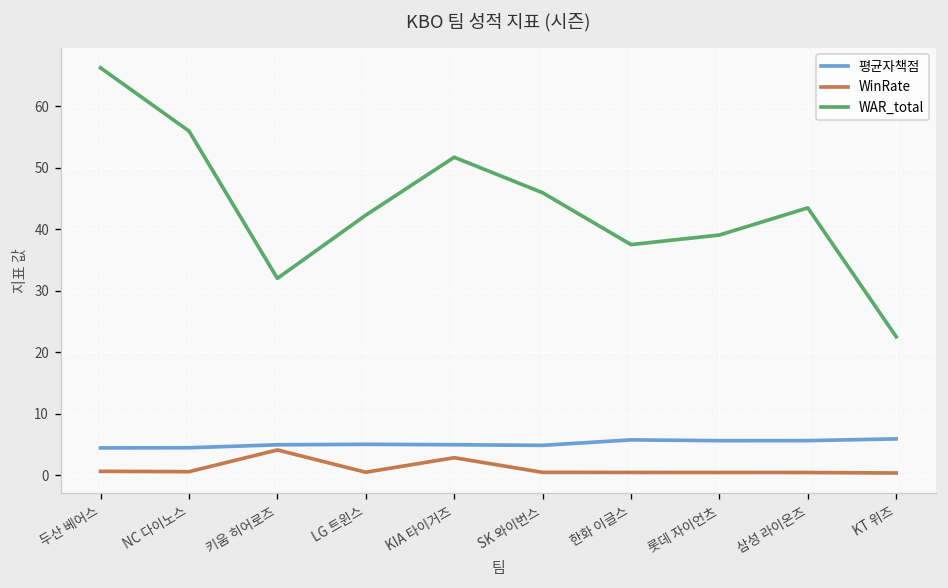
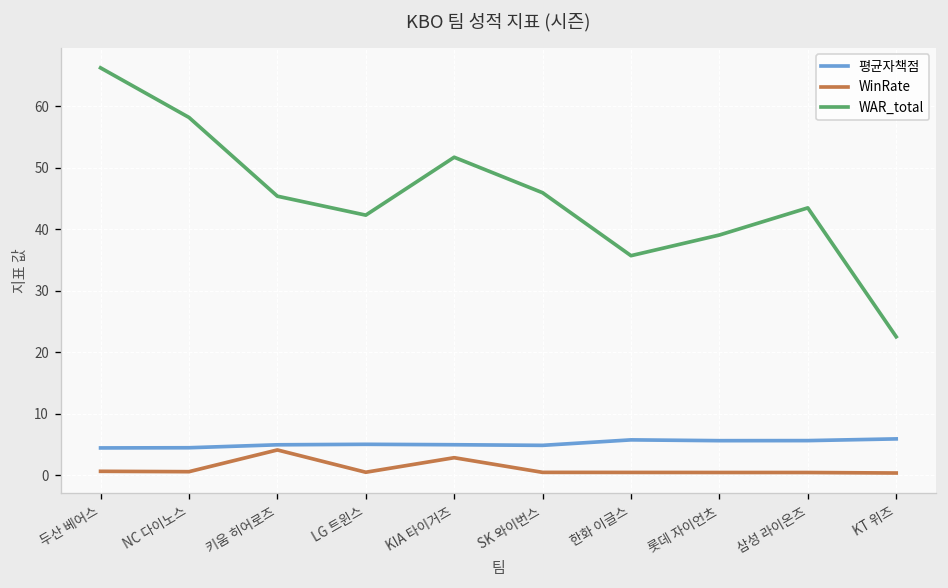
  {
    "평균자책점": {
      "두산 베어스": 4,
      "NC 다이노스": 4,
      "키움 히어로즈": 5,
      "LG 트윈스": 5,
      "KIA 타이거즈": 5,
      "SK 와이번스": 5,
      "한화 이글스": 6,
      "롯데 자이언츠": 6,
      "삼성 라이온즈": 6,
      "KT 위즈": 6
    },
    "WinRate": {
      "두산 베어스": 1,
      "NC 다이노스": 1,
      "키움 히어로즈": 4,
      "LG 트윈스": 1,
      "KIA 타이거즈": 3,
      "SK 와이번스": 0,
      "한화 이글스": 0,
      "롯데 자이언츠": 0,
      "삼성 라이온즈": 0,
      "KT 위즈": 0
    },
    "WAR_total": {
      "두산 베어스": 66,
-     "NC 다이노스": 56,
-     "키움 히어로즈": 32,
+     "NC 다이노스": 58,
+     "키움 히어로즈": 45,
      "LG 트윈스": 42,
      "KIA 타이거즈": 52,
      "SK 와이번스": 46,
-     "한화 이글스": 38,
+     "한화 이글스": 36,
      "롯데 자이언츠": 39,
      "삼성 라이온즈": 43,
      "KT 위즈": 23
    }
  }
